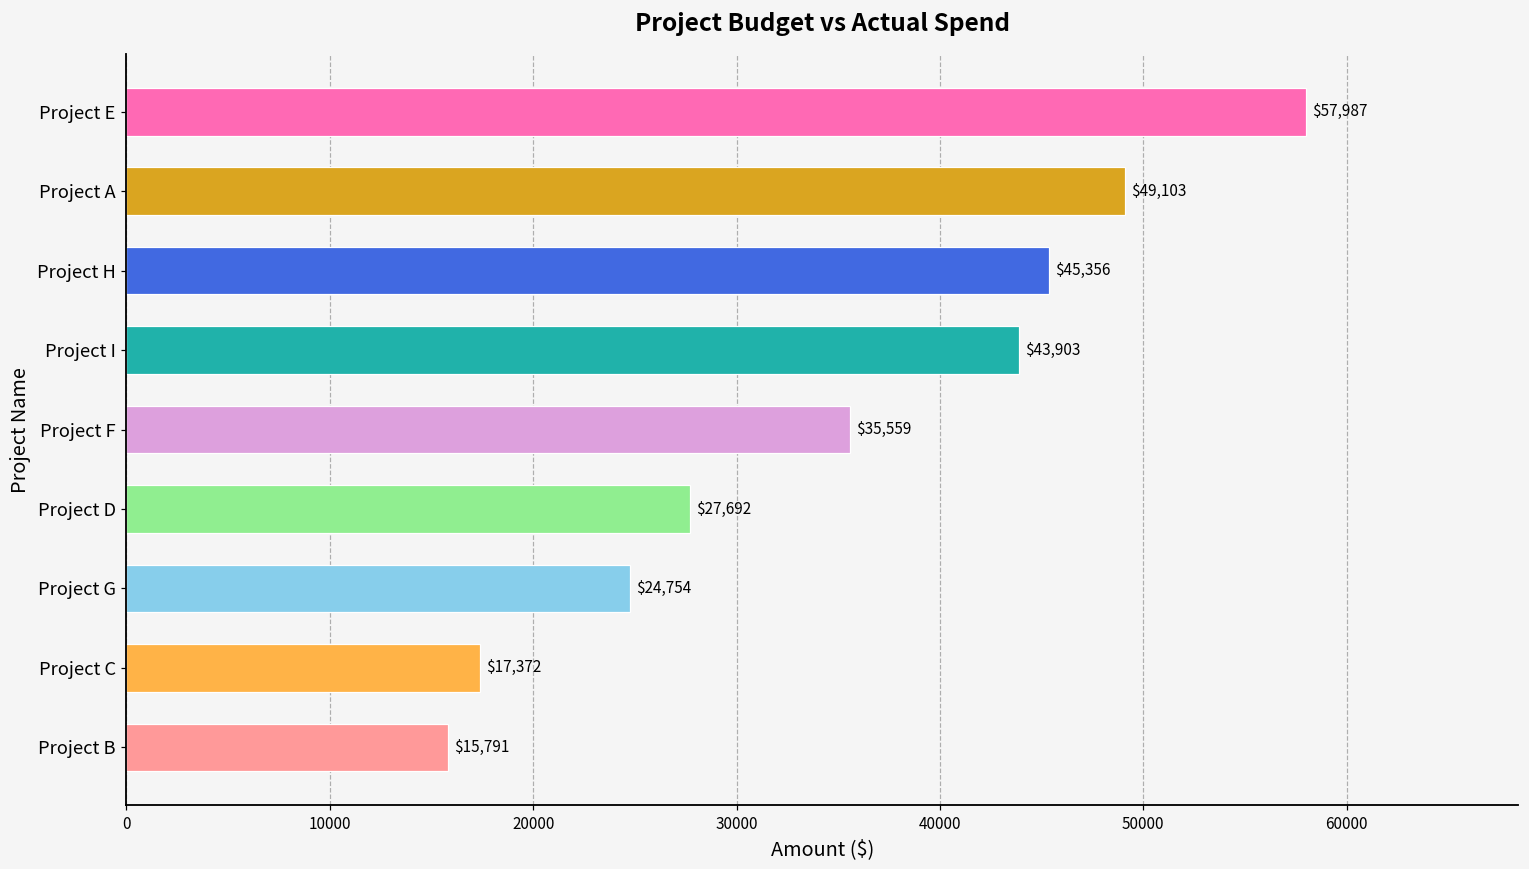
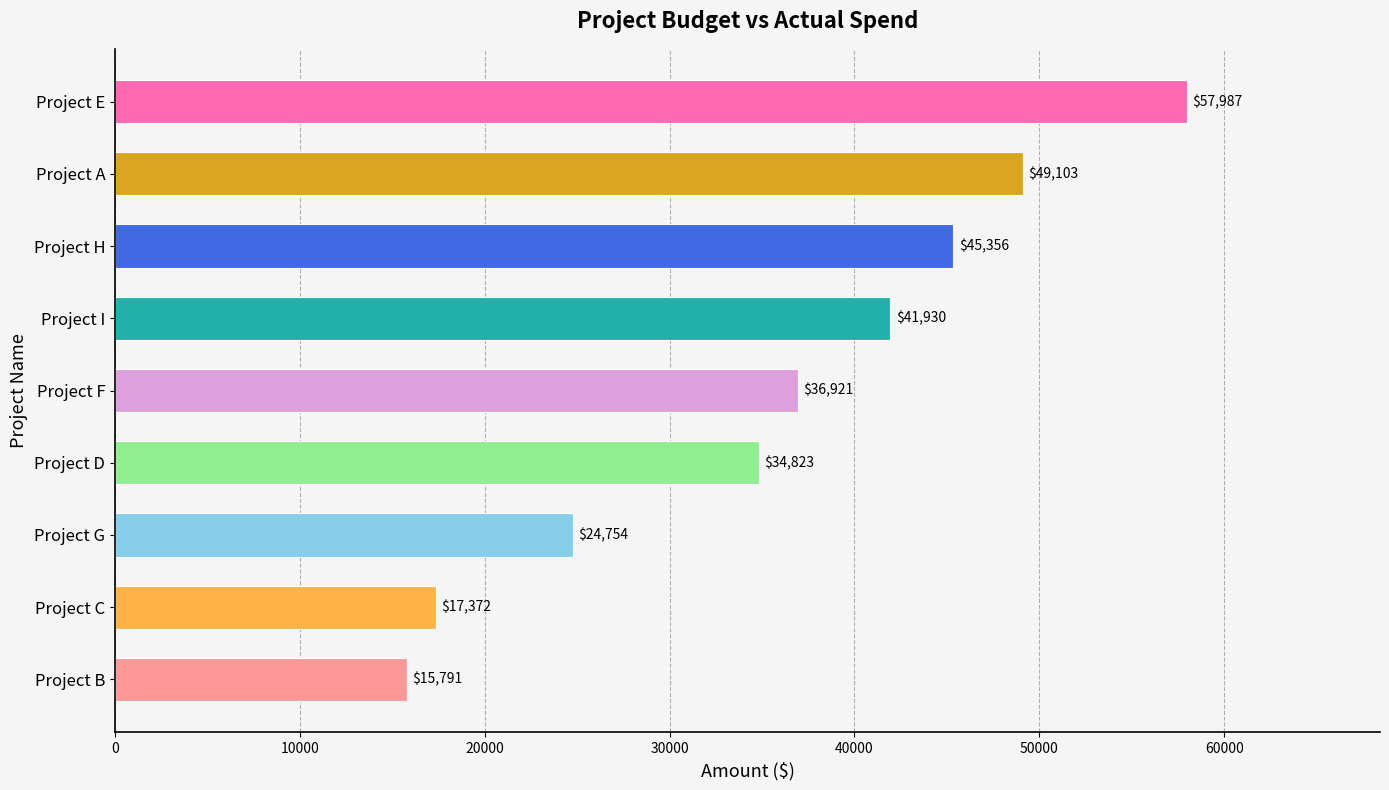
  {
    "Project E": "$57,987",
    "Project A": "$49,103",
    "Project H": "$45,356",
-   "Project I": "$43,903",
-   "Project F": "$35,559",
-   "Project D": "$27,692",
+   "Project I": "$41,930",
+   "Project F": "$36,921",
+   "Project D": "$34,823",
    "Project G": "$24,754",
    "Project C": "$17,372",
    "Project B": "$15,791"
  }
